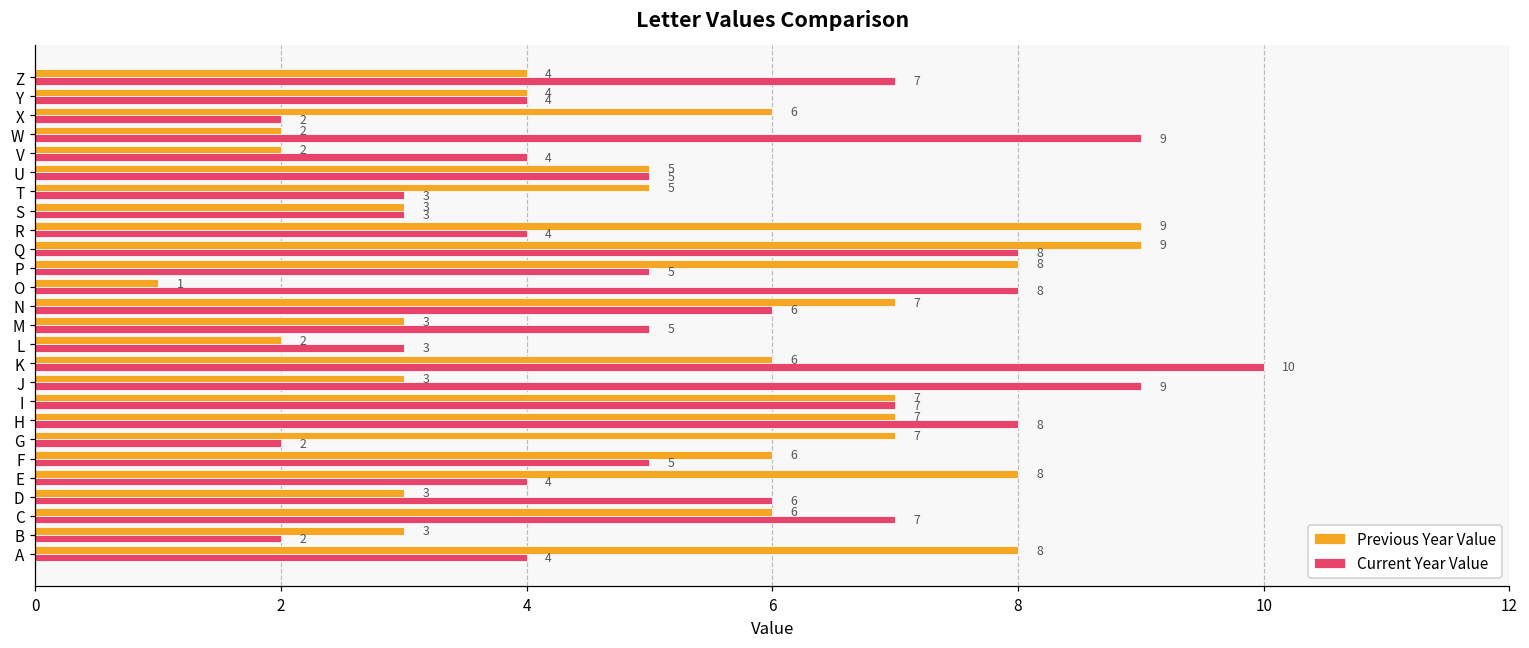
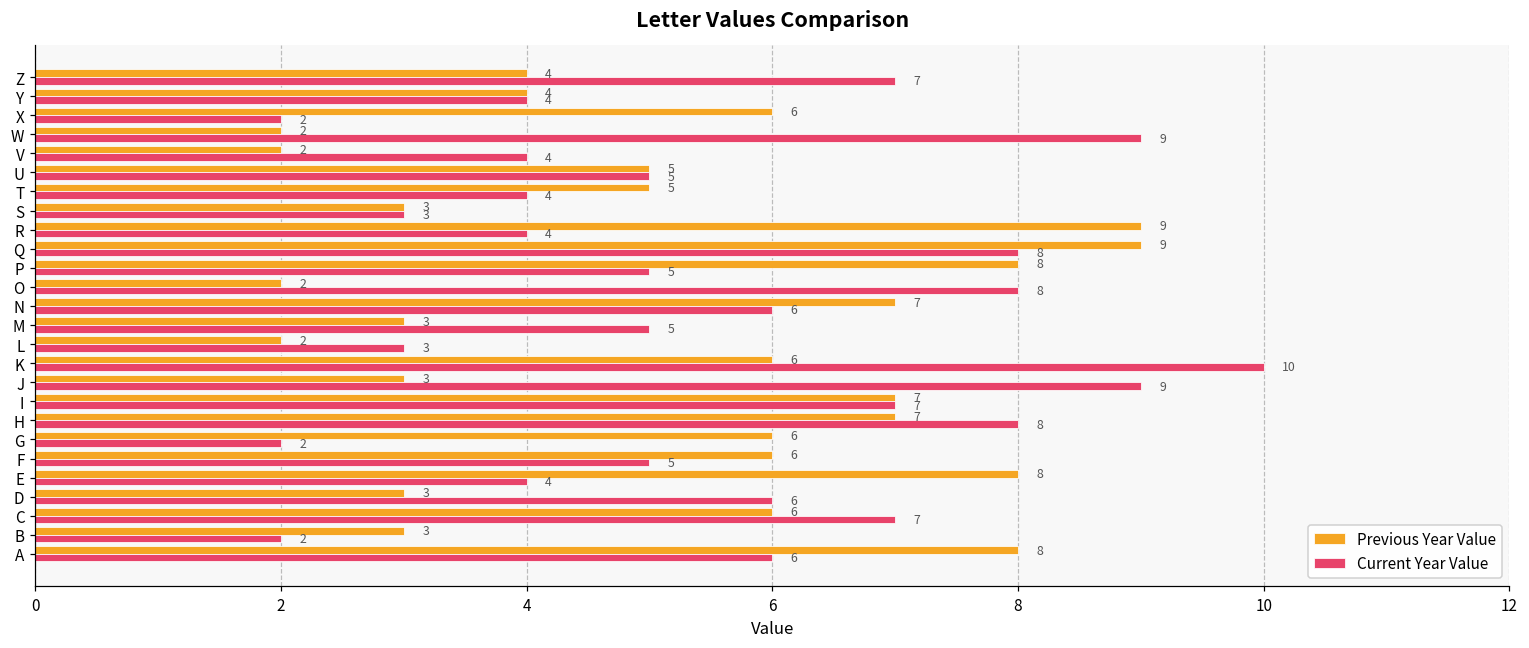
  {
    "Previous Year Value": {
      "Z": 4,
      "X": 6,
      "W": 2,
      "V": 2,
      "T": 5,
      "R": 9,
      "Q": 9,
      "P": 8,
-     "O": 1,
+     "O": 2,
      "N": 7,
      "M": 3,
      "L": 2,
      "K": 6,
      "J": 3,
      "H": 7,
-     "G": 7,
+     "G": 6,
      "F": 6,
      "E": 8,
      "D": 3,
      "C": 6,
      "B": 3,
      "A": 8
    },
    "Current Year Value": {
      "Z": 7,
      "X": 2,
      "W": 9,
      "V": 4,
-     "T": 3,
+     "T": 4,
      "R": 4,
      "Q": 8,
      "P": 5,
      "O": 8,
      "N": 6,
      "M": 5,
      "L": 3,
      "K": 10,
      "J": 9,
      "H": 8,
      "G": 2,
      "F": 5,
      "E": 4,
      "D": 6,
      "C": 7,
      "B": 2,
-     "A": 4
+     "A": 6
    }
  }
